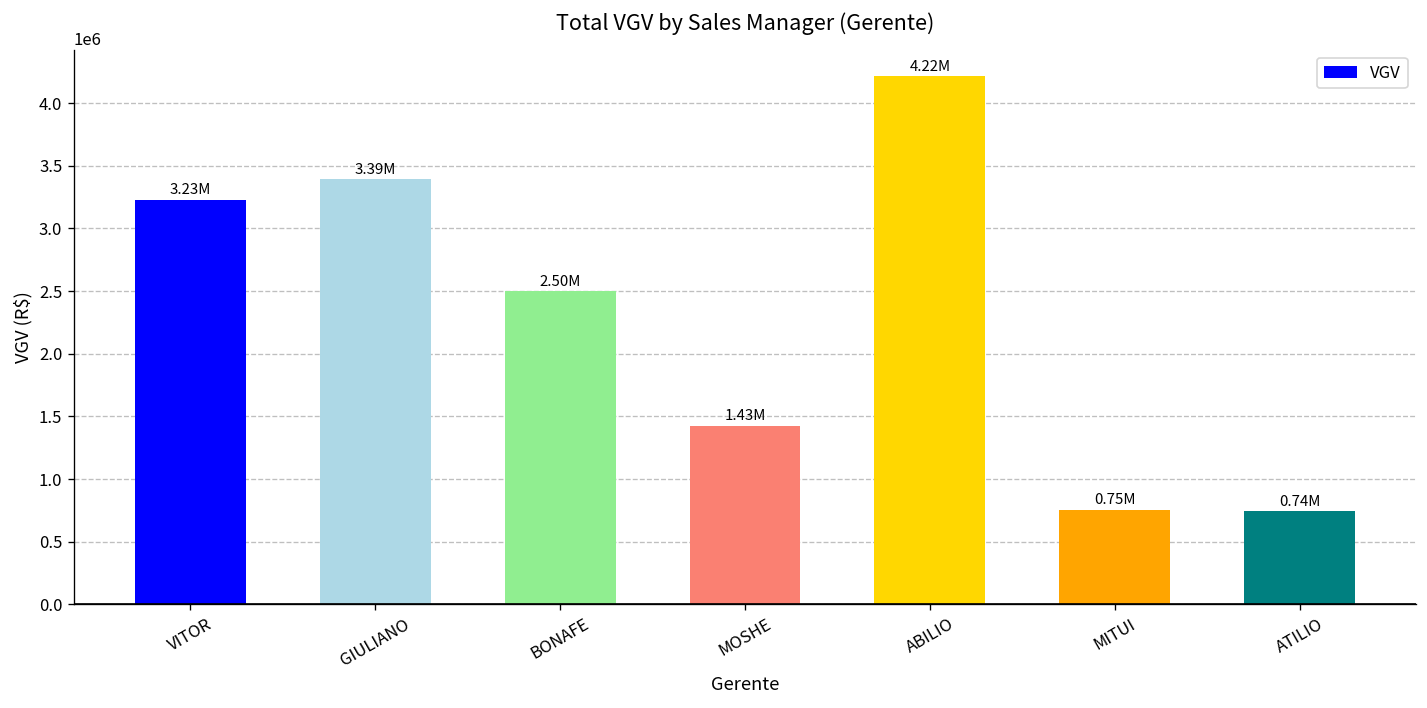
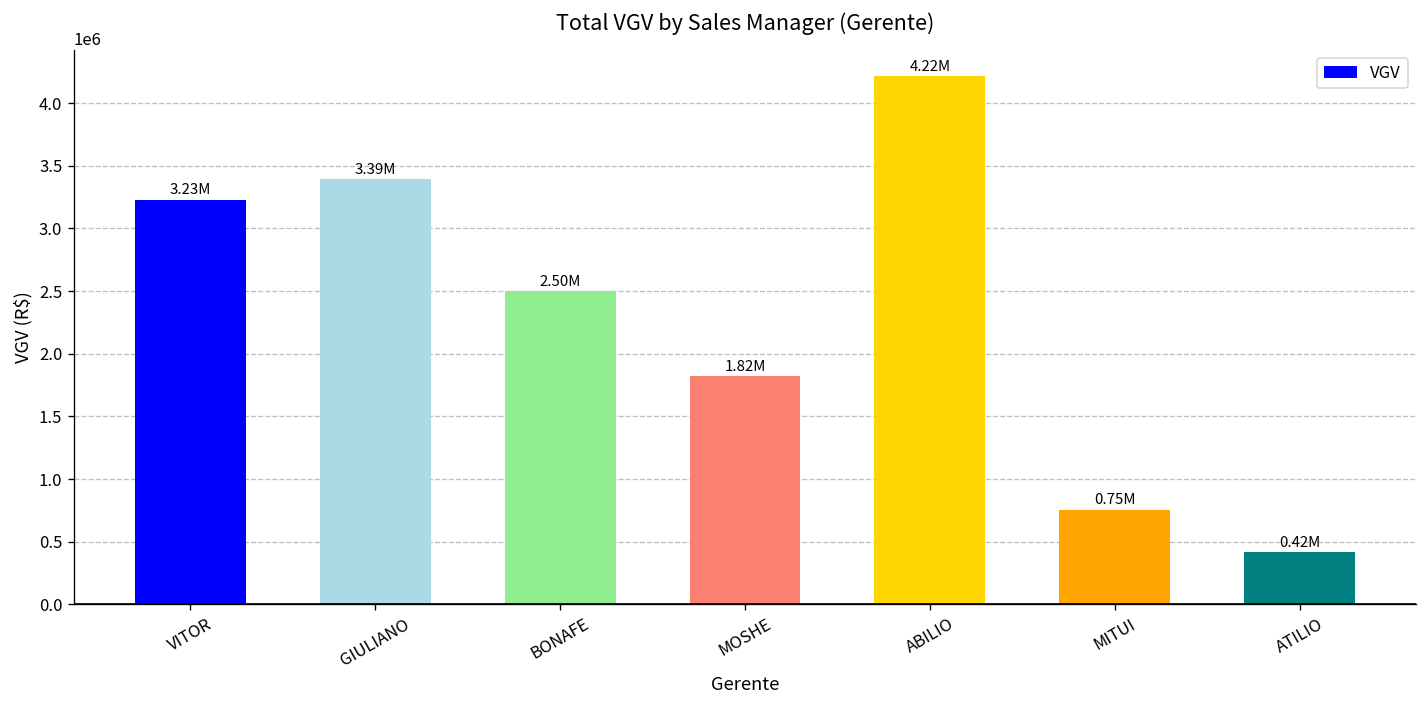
  {
    "VITOR": "3.23M",
    "GIULIANO": "3.39M",
    "BONAFE": "2.50M",
-   "MOSHE": "1.43M",
+   "MOSHE": "1.82M",
    "ABILIO": "4.22M",
    "MITUI": "0.75M",
-   "ATILIO": "0.74M"
+   "ATILIO": "0.42M"
  }
